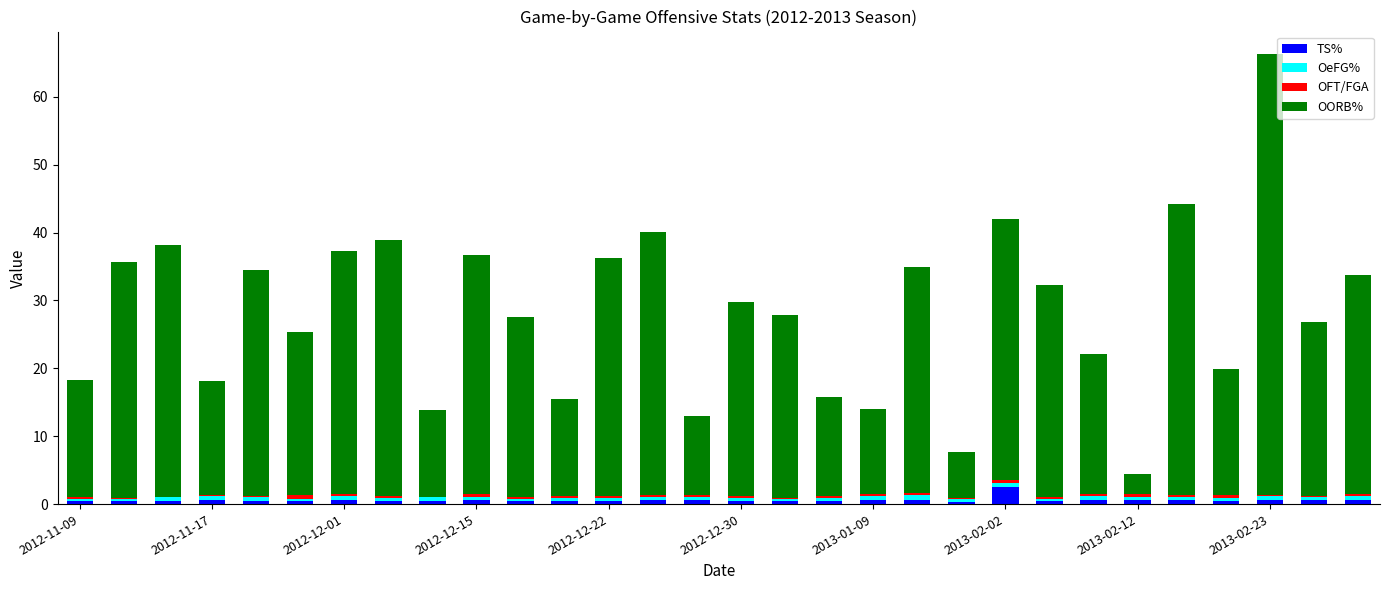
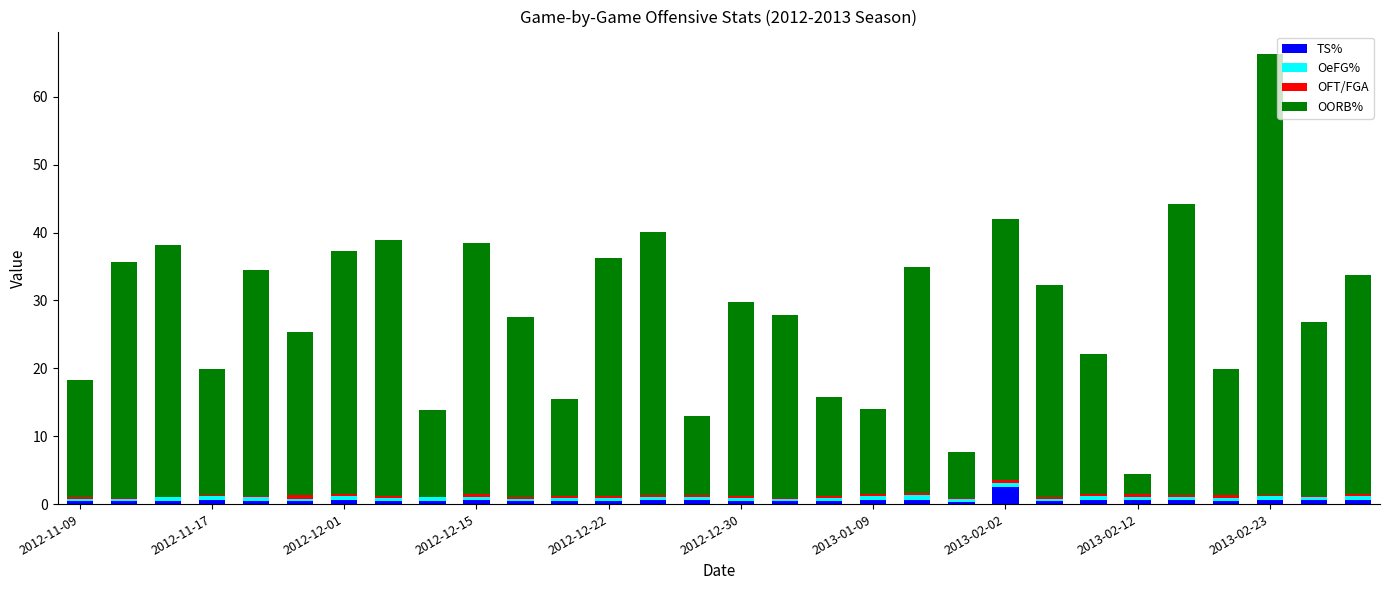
  {
    "TS%": {
      "2012-11-09": 0,
      "2012-11-17": 1,
      "2012-12-01": 1,
      "2012-12-15": 1,
      "2012-12-22": 0,
      "2012-12-30": 0,
      "2013-01-09": 1,
      "2013-02-02": 2,
      "2013-02-12": 1,
      "2013-02-23": 1
    },
    "OeFG%": {
      "2012-11-17": 1,
      "2012-12-01": 1,
      "2012-12-15": 0,
      "2012-12-22": 0,
      "2012-12-30": 0,
      "2013-01-09": 1,
      "2013-02-02": 1,
      "2013-02-12": 0,
      "2013-02-23": 1
    },
    "OFT/FGA": {
      "2012-12-15": 0,
      "2013-02-02": 0,
      "2013-02-12": 0
    },
    "OORB%": {
      "2012-11-09": 17,
-     "2012-11-17": 17,
+     "2012-11-17": 19,
      "2012-12-01": 36,
-     "2012-12-15": 35,
+     "2012-12-15": 37,
      "2012-12-22": 35,
      "2012-12-30": 29,
      "2013-01-09": 13,
      "2013-02-02": 39,
      "2013-02-12": 3,
      "2013-02-23": 65
    }
  }
